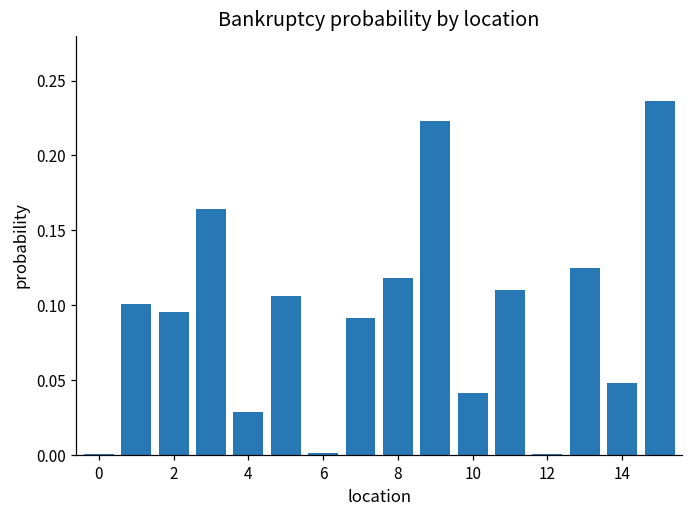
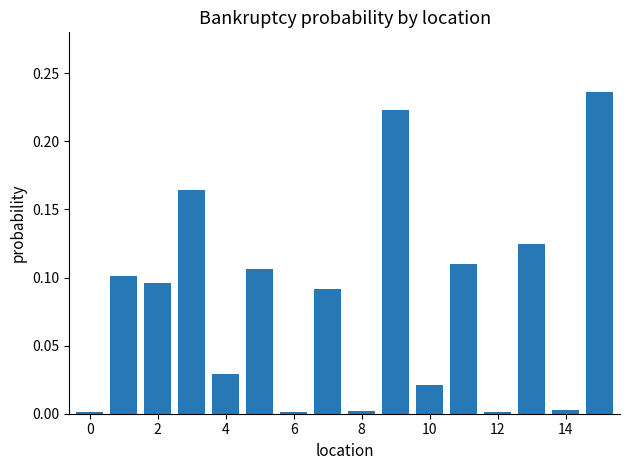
  {
    "2": 0.096,
    "4": 0.029,
-   "8": 0.118,
-   "10": 0.041,
-   "14": 0.048
+   "8": 0.002,
+   "10": 0.021,
+   "14": 0.003
  }
